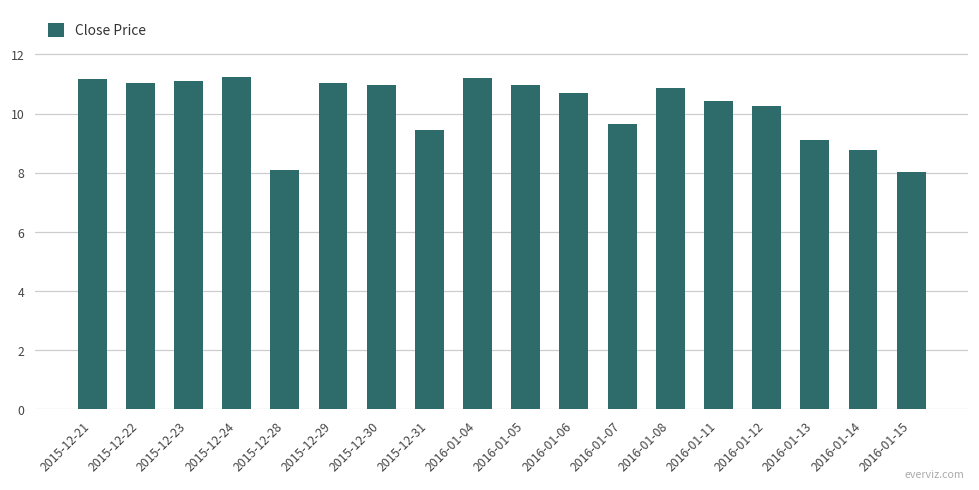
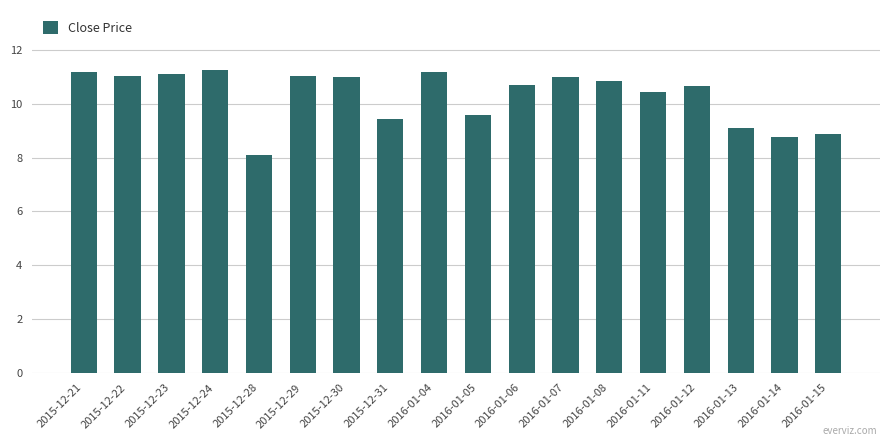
  {
    "2015-12-21": 11.2,
    "2015-12-22": 11.0,
    "2015-12-23": 11.1,
    "2015-12-24": 11.2,
    "2015-12-28": 8.1,
    "2015-12-29": 11.1,
    "2015-12-30": 11.0,
    "2015-12-31": 9.4,
    "2016-01-04": 11.2,
-   "2016-01-05": 11.0,
+   "2016-01-05": 9.6,
    "2016-01-06": 10.7,
-   "2016-01-07": 9.7,
+   "2016-01-07": 11.0,
    "2016-01-08": 10.9,
    "2016-01-11": 10.4,
-   "2016-01-12": 10.3,
+   "2016-01-12": 10.7,
    "2016-01-13": 9.1,
    "2016-01-14": 8.8,
-   "2016-01-15": 8.0
+   "2016-01-15": 8.9
  }
